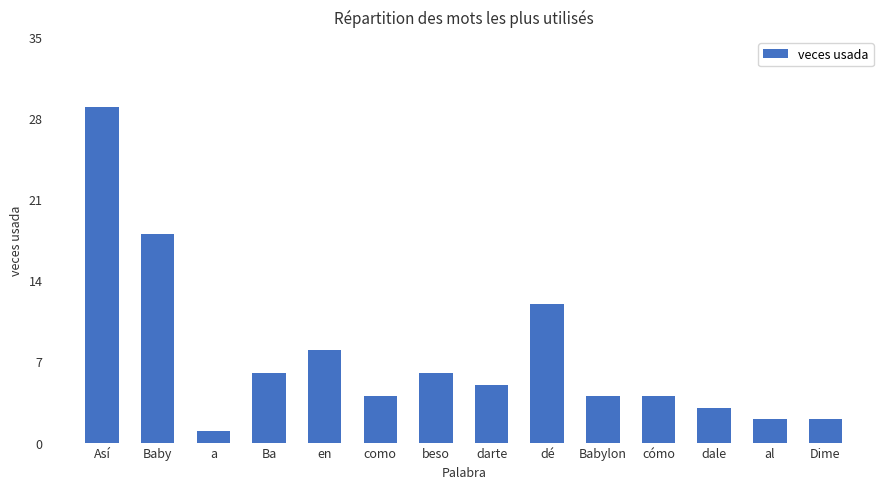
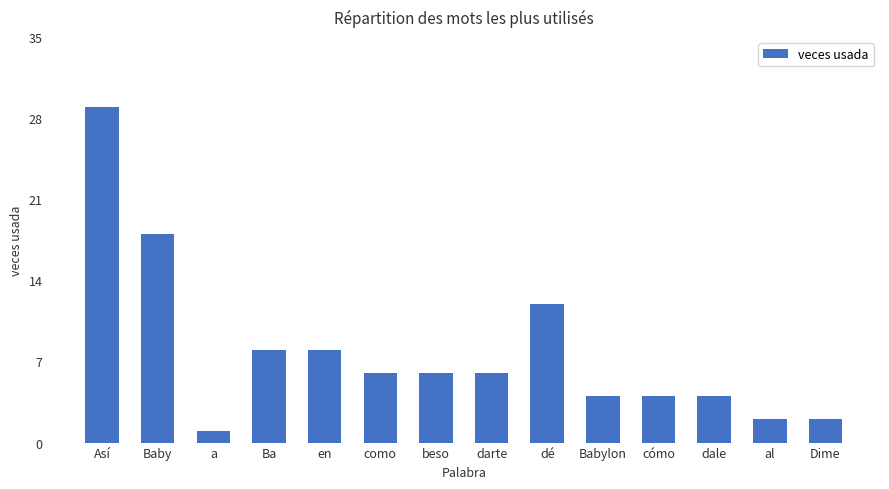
  {
    "Así": 29,
    "Baby": 18,
    "a": 1,
-   "Ba": 6,
+   "Ba": 8,
    "en": 8,
-   "como": 4,
+   "como": 6,
    "beso": 6,
-   "darte": 5,
+   "darte": 6,
    "dé": 12,
    "Babylon": 4,
    "cómo": 4,
-   "dale": 3,
+   "dale": 4,
    "al": 2,
    "Dime": 2
  }
